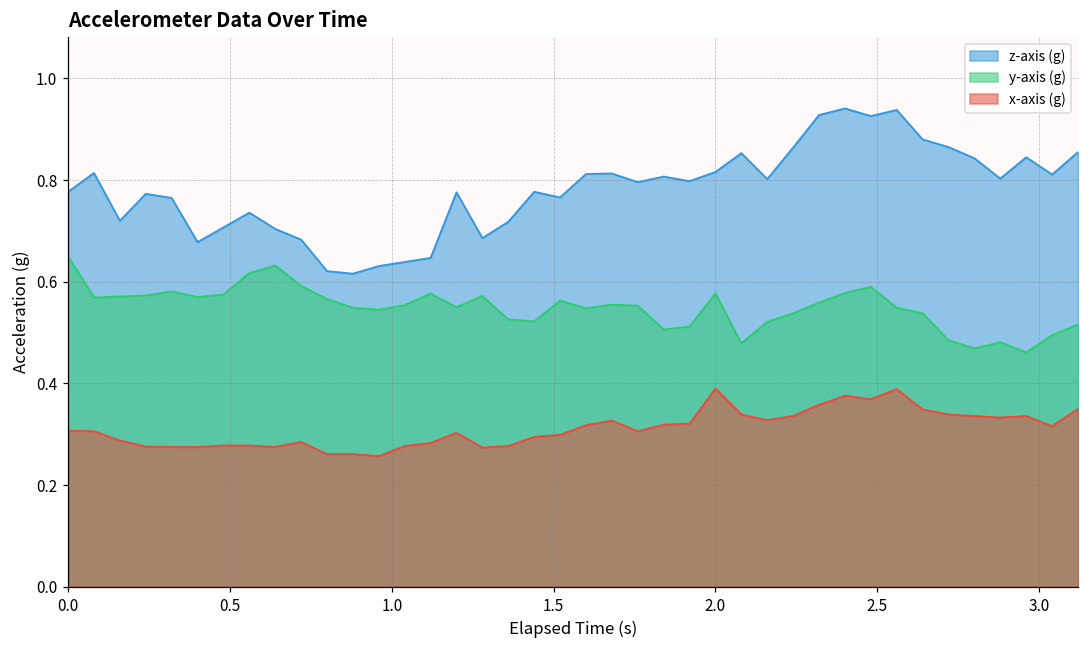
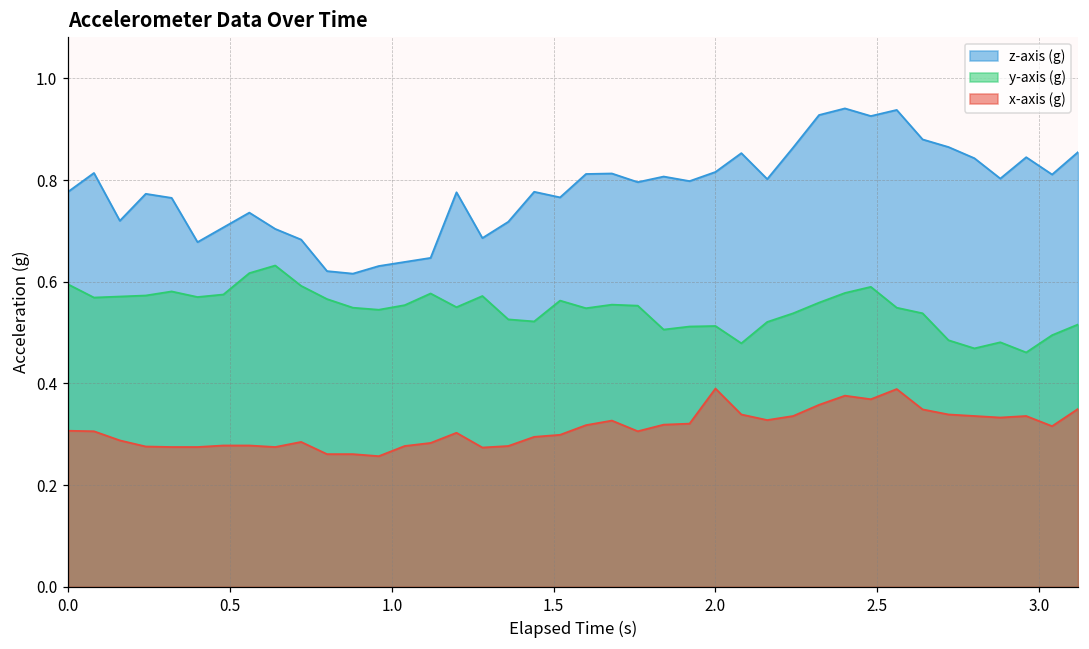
  {
    "z-axis (g)": {
      "0.0": 0.78,
      "2.0": 0.82
    },
    "y-axis (g)": {
-     "0.0": 0.65,
-     "2.0": 0.58
+     "0.0": 0.60,
+     "2.0": 0.51
    },
    "x-axis (g)": {
      "0.0": 0.31,
      "2.0": 0.39
    }
  }
